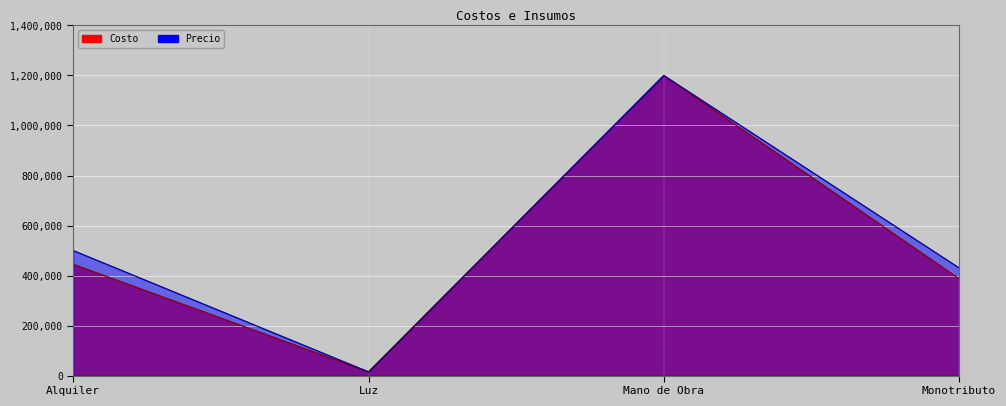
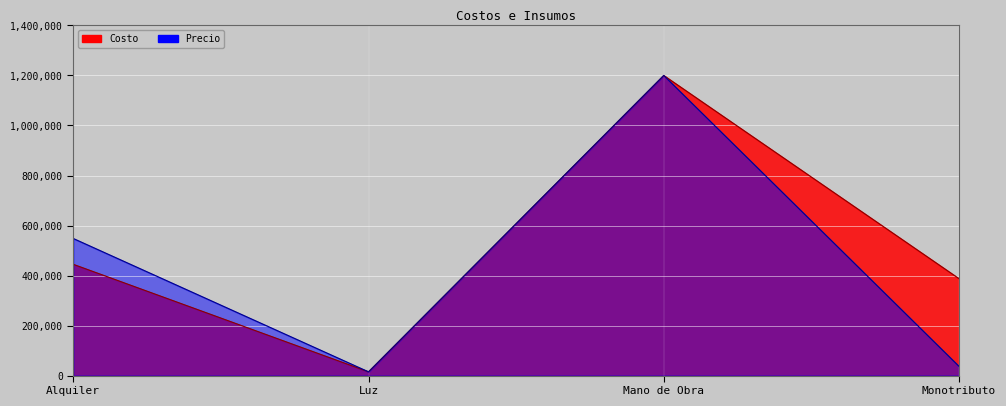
  {
    "Costo": {
      "Alquiler": "440,000",
      "Monotributo": "390,000"
    },
    "Precio": {
-     "Alquiler": "500,000",
-     "Monotributo": "430,000"
+     "Alquiler": "550,000",
+     "Monotributo": "40,000"
    }
  }
